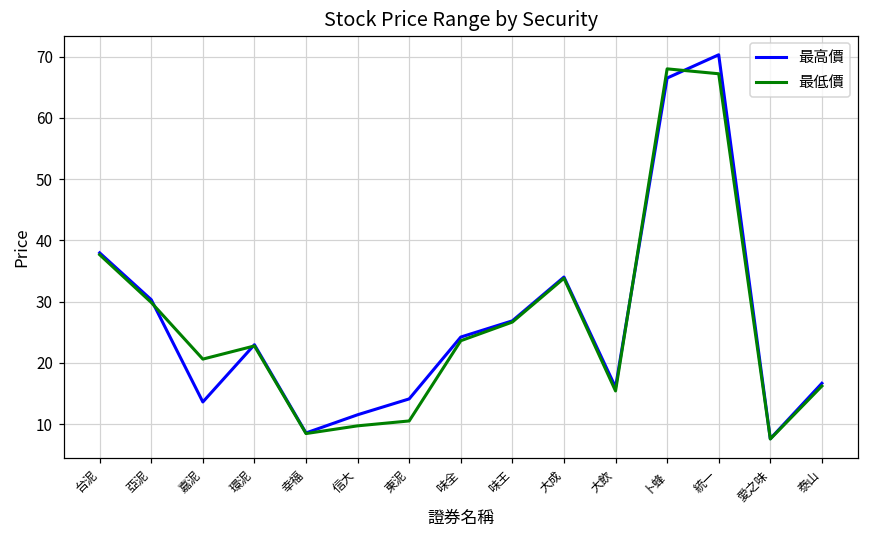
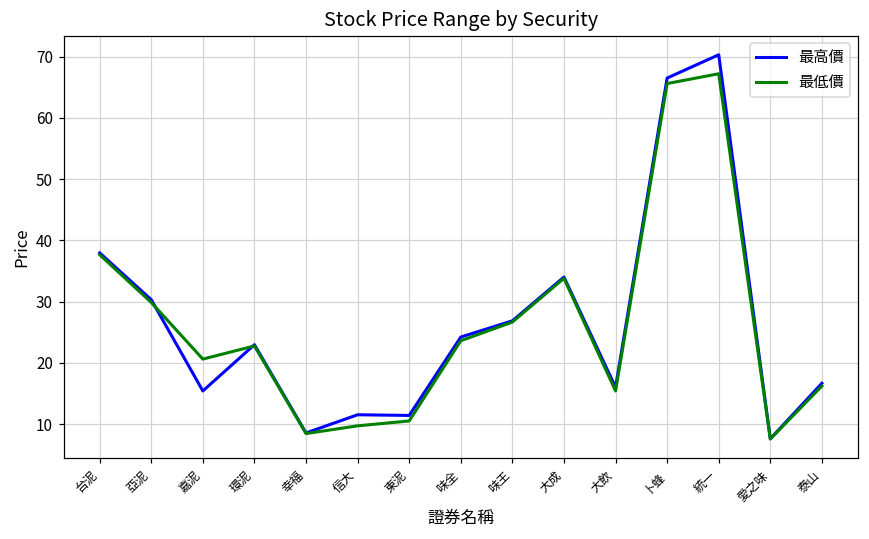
  {
    "最高價": {
-     "嘉泥": 14,
+     "嘉泥": 15,
      "信大": 12,
-     "東泥": 14,
+     "東泥": 11,
      "味全": 24,
      "大飲": 16,
      "卜蜂": 67,
      "統一": 70
    },
    "最低價": {
      "嘉泥": 21,
      "信大": 10,
      "東泥": 11,
      "味全": 24,
      "大飲": 15,
-     "卜蜂": 68,
+     "卜蜂": 66,
      "統一": 67
    }
  }
